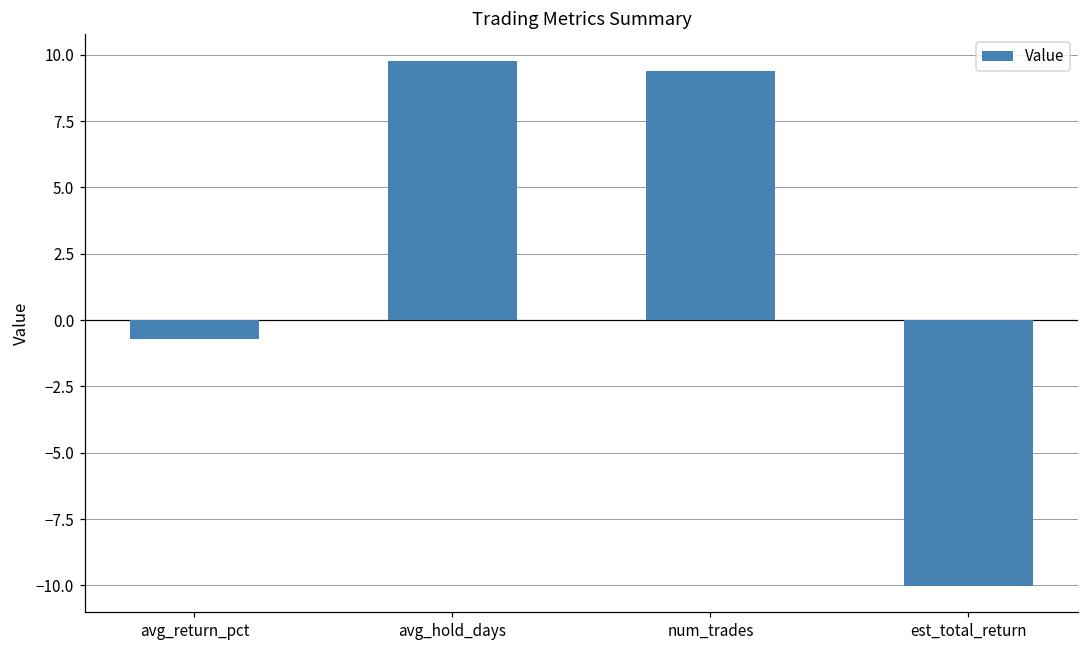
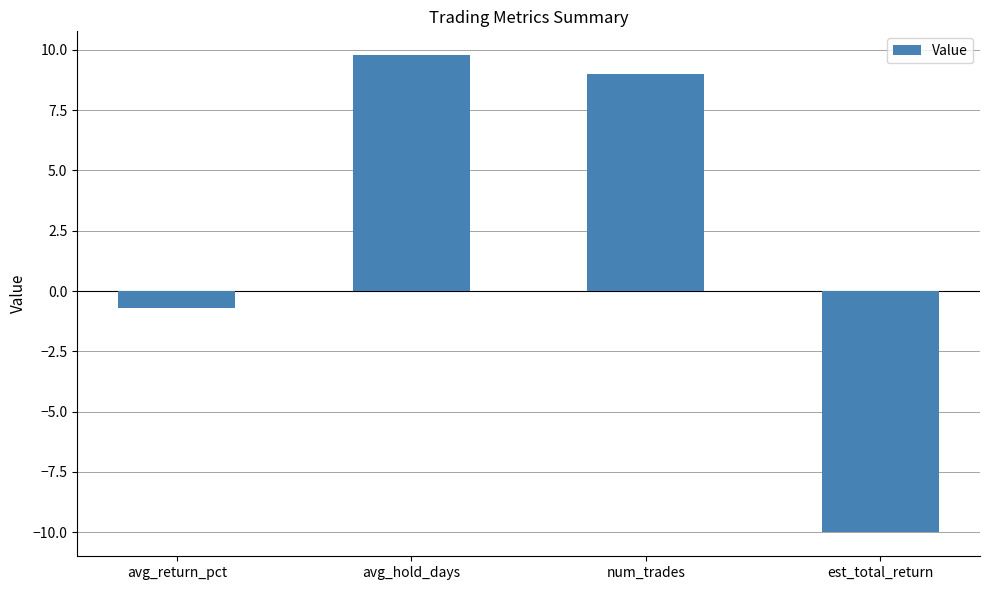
  {
    "avg_return_pct": -0.7,
    "avg_hold_days": 9.8,
-   "num_trades": 9.4,
+   "num_trades": 9.0,
    "est_total_return": -10.0
  }
